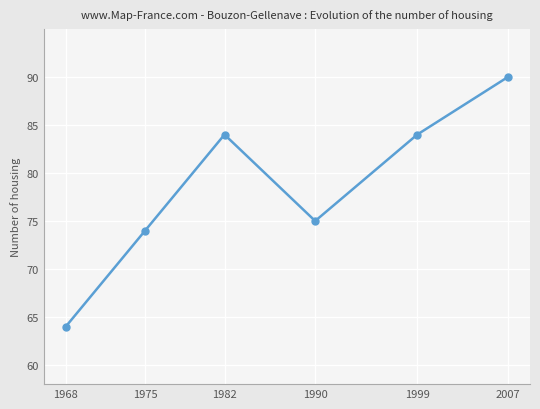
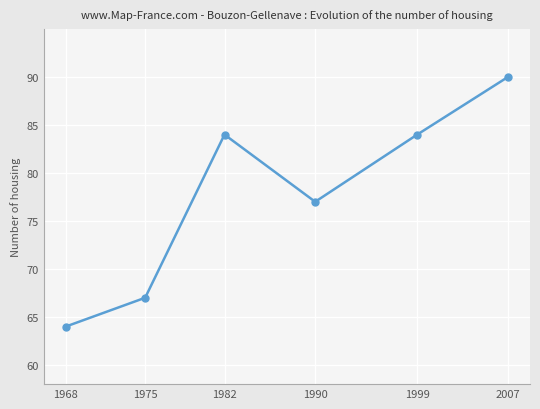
  {
    "1968": 64,
-   "1975": 74,
+   "1975": 67,
    "1982": 84,
-   "1990": 75,
+   "1990": 77,
    "1999": 84,
    "2007": 90
  }
